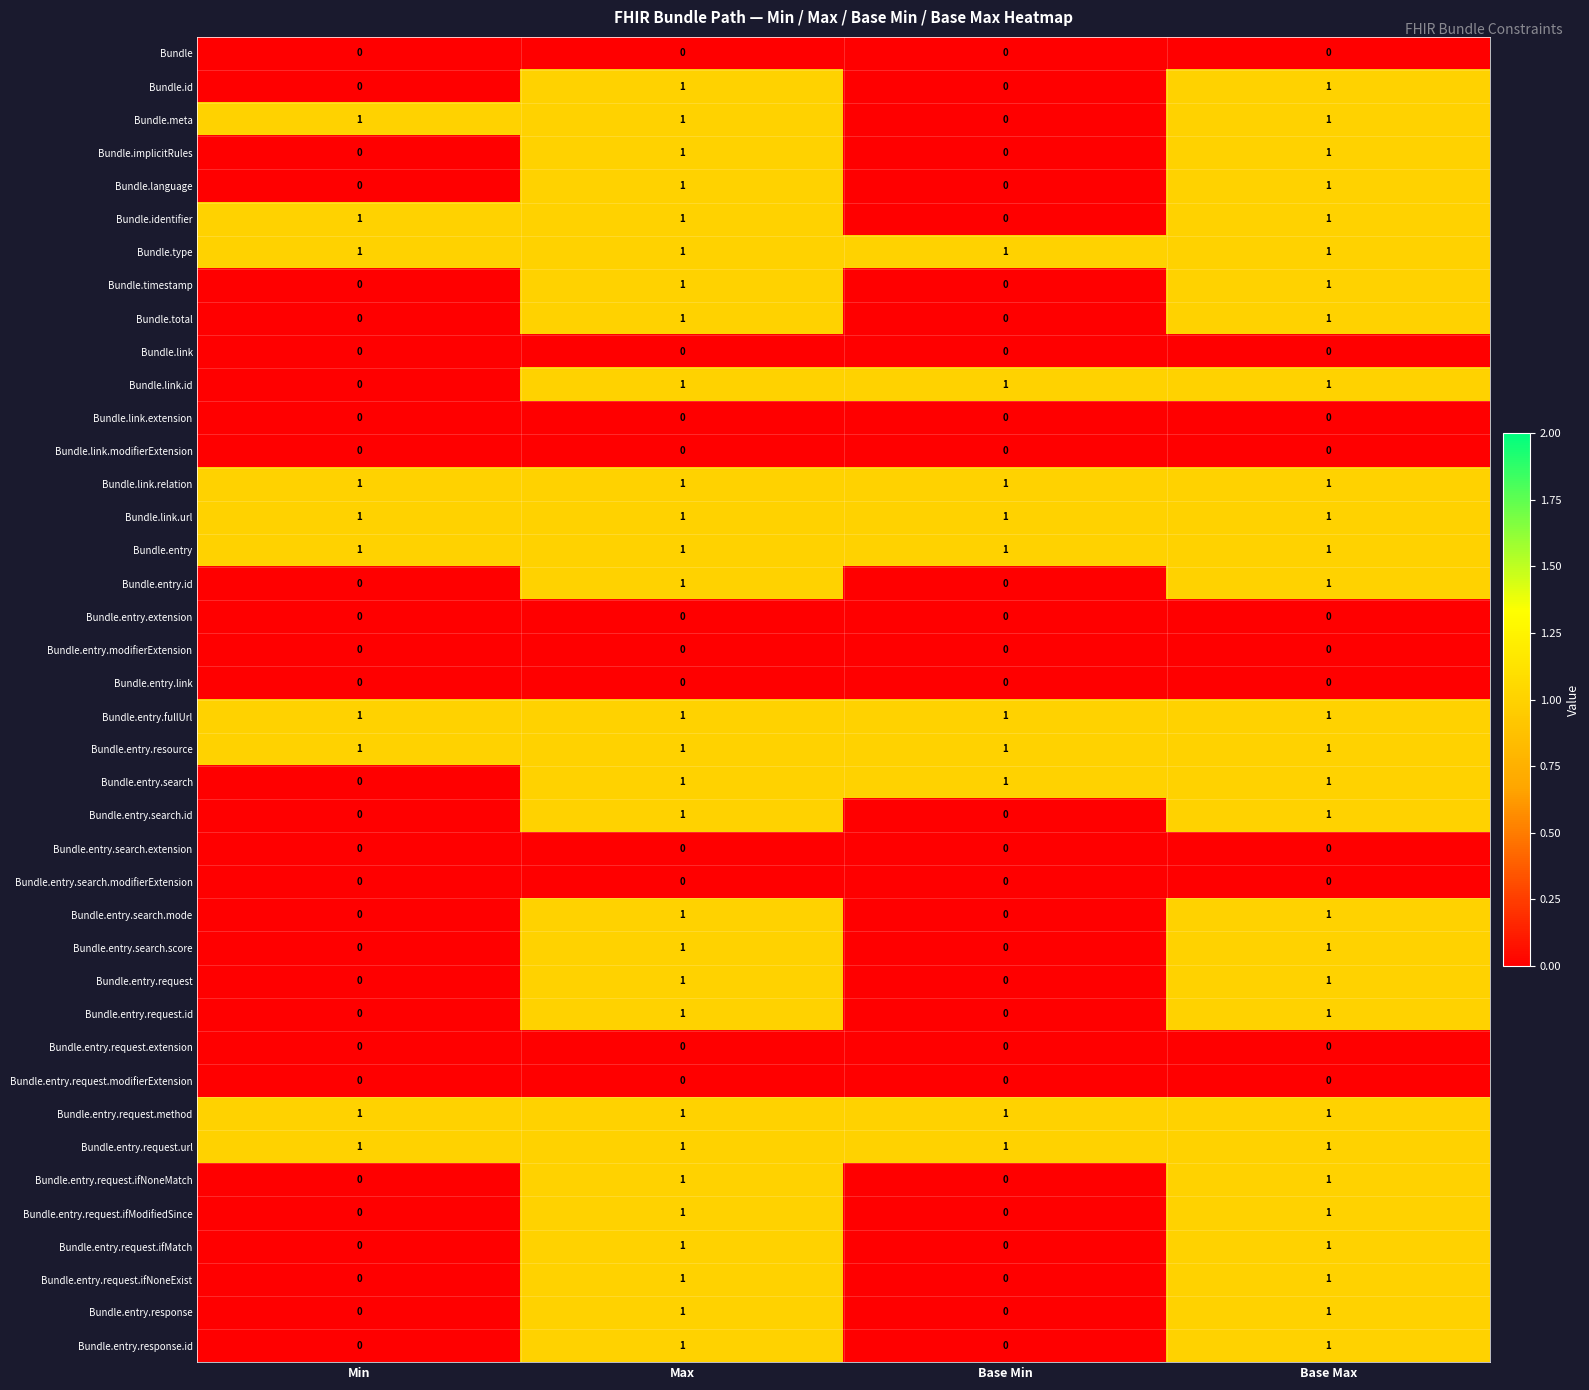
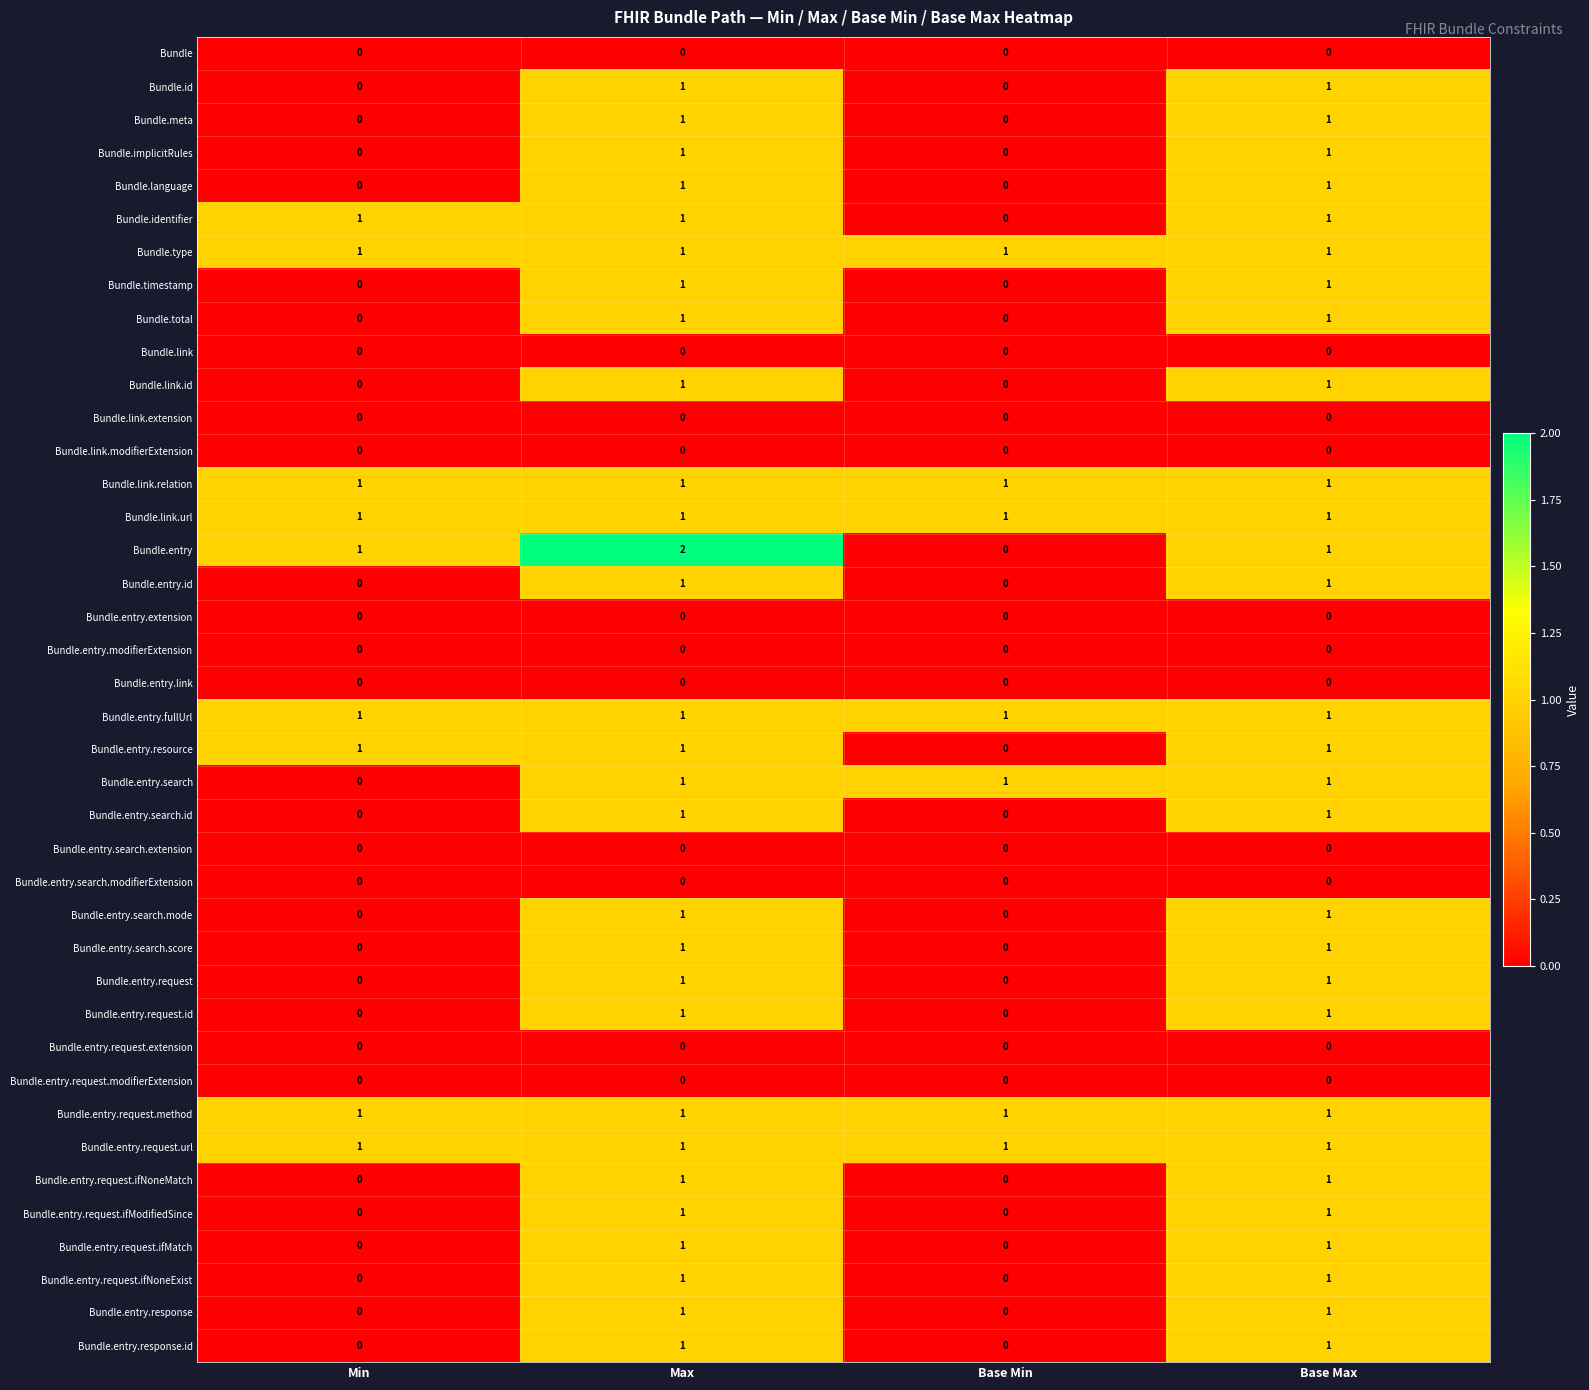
  {
    "Bundle": {
      "Min": 0,
      "Max": 0,
      "Base Min": 0,
      "Base Max": 0
    },
    "Bundle.id": {
      "Min": 0,
      "Max": 1,
      "Base Min": 0,
      "Base Max": 1
    },
    "Bundle.meta": {
-     "Min": 1,
+     "Min": 0,
      "Max": 1,
      "Base Min": 0,
      "Base Max": 1
    },
    "Bundle.implicitRules": {
      "Min": 0,
      "Max": 1,
      "Base Min": 0,
      "Base Max": 1
    },
    "Bundle.language": {
      "Min": 0,
      "Max": 1,
      "Base Min": 0,
      "Base Max": 1
    },
    "Bundle.identifier": {
      "Min": 1,
      "Max": 1,
      "Base Min": 0,
      "Base Max": 1
    },
    "Bundle.type": {
      "Min": 1,
      "Max": 1,
      "Base Min": 1,
      "Base Max": 1
    },
    "Bundle.timestamp": {
      "Min": 0,
      "Max": 1,
      "Base Min": 0,
      "Base Max": 1
    },
    "Bundle.total": {
      "Min": 0,
      "Max": 1,
      "Base Min": 0,
      "Base Max": 1
    },
    "Bundle.link": {
      "Min": 0,
      "Max": 0,
      "Base Min": 0,
      "Base Max": 0
    },
    "Bundle.link.id": {
      "Min": 0,
      "Max": 1,
-     "Base Min": 1,
+     "Base Min": 0,
      "Base Max": 1
    },
    "Bundle.link.extension": {
      "Min": 0,
      "Max": 0,
      "Base Min": 0,
      "Base Max": 0
    },
    "Bundle.link.modifierExtension": {
      "Min": 0,
      "Max": 0,
      "Base Min": 0,
      "Base Max": 0
    },
    "Bundle.link.relation": {
      "Min": 1,
      "Max": 1,
      "Base Min": 1,
      "Base Max": 1
    },
    "Bundle.link.url": {
      "Min": 1,
      "Max": 1,
      "Base Min": 1,
      "Base Max": 1
    },
    "Bundle.entry": {
      "Min": 1,
-     "Max": 1,
-     "Base Min": 1,
+     "Max": 2,
+     "Base Min": 0,
      "Base Max": 1
    },
    "Bundle.entry.id": {
      "Min": 0,
      "Max": 1,
      "Base Min": 0,
      "Base Max": 1
    },
    "Bundle.entry.extension": {
      "Min": 0,
      "Max": 0,
      "Base Min": 0,
      "Base Max": 0
    },
    "Bundle.entry.modifierExtension": {
      "Min": 0,
      "Max": 0,
      "Base Min": 0,
      "Base Max": 0
    },
    "Bundle.entry.link": {
      "Min": 0,
      "Max": 0,
      "Base Min": 0,
      "Base Max": 0
    },
    "Bundle.entry.fullUrl": {
      "Min": 1,
      "Max": 1,
      "Base Min": 1,
      "Base Max": 1
    },
    "Bundle.entry.resource": {
      "Min": 1,
      "Max": 1,
-     "Base Min": 1,
+     "Base Min": 0,
      "Base Max": 1
    },
    "Bundle.entry.search": {
      "Min": 0,
      "Max": 1,
      "Base Min": 1,
      "Base Max": 1
    },
    "Bundle.entry.search.id": {
      "Min": 0,
      "Max": 1,
      "Base Min": 0,
      "Base Max": 1
    },
    "Bundle.entry.search.extension": {
      "Min": 0,
      "Max": 0,
      "Base Min": 0,
      "Base Max": 0
    },
    "Bundle.entry.search.modifierExtension": {
      "Min": 0,
      "Max": 0,
      "Base Min": 0,
      "Base Max": 0
    },
    "Bundle.entry.search.mode": {
      "Min": 0,
      "Max": 1,
      "Base Min": 0,
      "Base Max": 1
    },
    "Bundle.entry.search.score": {
      "Min": 0,
      "Max": 1,
      "Base Min": 0,
      "Base Max": 1
    },
    "Bundle.entry.request": {
      "Min": 0,
      "Max": 1,
      "Base Min": 0,
      "Base Max": 1
    },
    "Bundle.entry.request.id": {
      "Min": 0,
      "Max": 1,
      "Base Min": 0,
      "Base Max": 1
    },
    "Bundle.entry.request.extension": {
      "Min": 0,
      "Max": 0,
      "Base Min": 0,
      "Base Max": 0
    },
    "Bundle.entry.request.modifierExtension": {
      "Min": 0,
      "Max": 0,
      "Base Min": 0,
      "Base Max": 0
    },
    "Bundle.entry.request.method": {
      "Min": 1,
      "Max": 1,
      "Base Min": 1,
      "Base Max": 1
    },
    "Bundle.entry.request.url": {
      "Min": 1,
      "Max": 1,
      "Base Min": 1,
      "Base Max": 1
    },
    "Bundle.entry.request.ifNoneMatch": {
      "Min": 0,
      "Max": 1,
      "Base Min": 0,
      "Base Max": 1
    },
    "Bundle.entry.request.ifModifiedSince": {
      "Min": 0,
      "Max": 1,
      "Base Min": 0,
      "Base Max": 1
    },
    "Bundle.entry.request.ifMatch": {
      "Min": 0,
      "Max": 1,
      "Base Min": 0,
      "Base Max": 1
    },
    "Bundle.entry.request.ifNoneExist": {
      "Min": 0,
      "Max": 1,
      "Base Min": 0,
      "Base Max": 1
    },
    "Bundle.entry.response": {
      "Min": 0,
      "Max": 1,
      "Base Min": 0,
      "Base Max": 1
    },
    "Bundle.entry.response.id": {
      "Min": 0,
      "Max": 1,
      "Base Min": 0,
      "Base Max": 1
    }
  }
